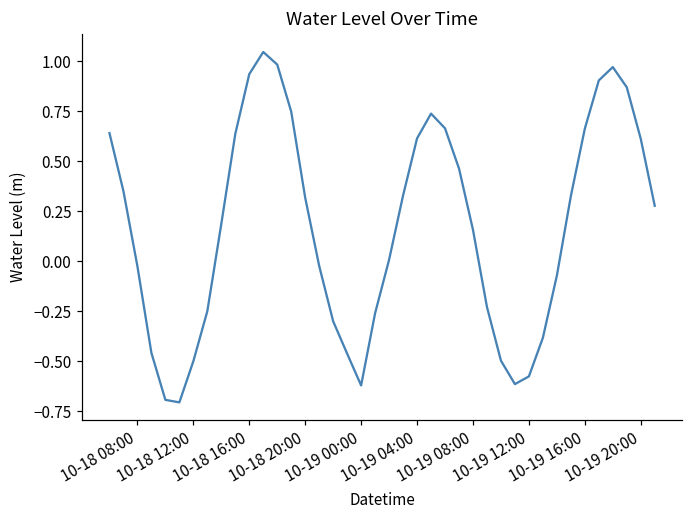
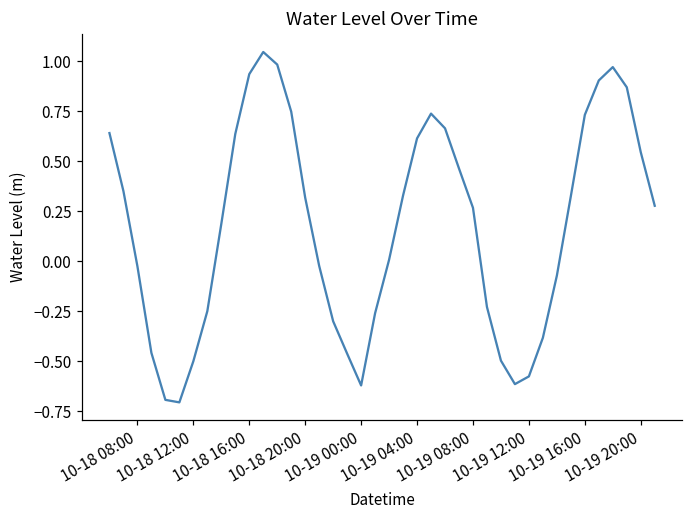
  {
    "10-18 08:00": -0.03,
    "10-18 12:00": -0.50,
    "10-18 16:00": 0.94,
    "10-18 20:00": 0.32,
    "10-19 00:00": -0.62,
    "10-19 04:00": 0.61,
-   "10-19 08:00": 0.16,
+   "10-19 08:00": 0.27,
    "10-19 12:00": -0.58,
-   "10-19 16:00": 0.66,
-   "10-19 20:00": 0.61
+   "10-19 16:00": 0.73,
+   "10-19 20:00": 0.54
  }
